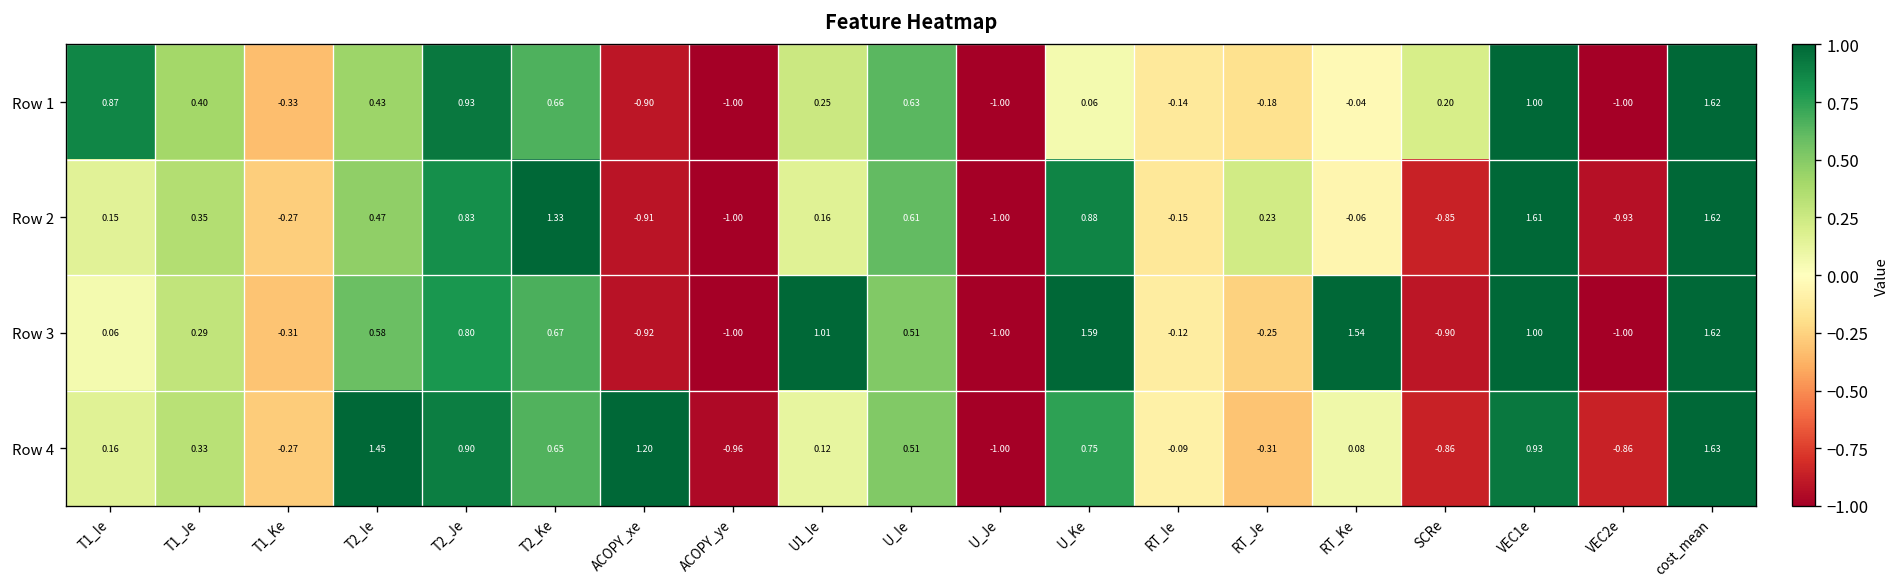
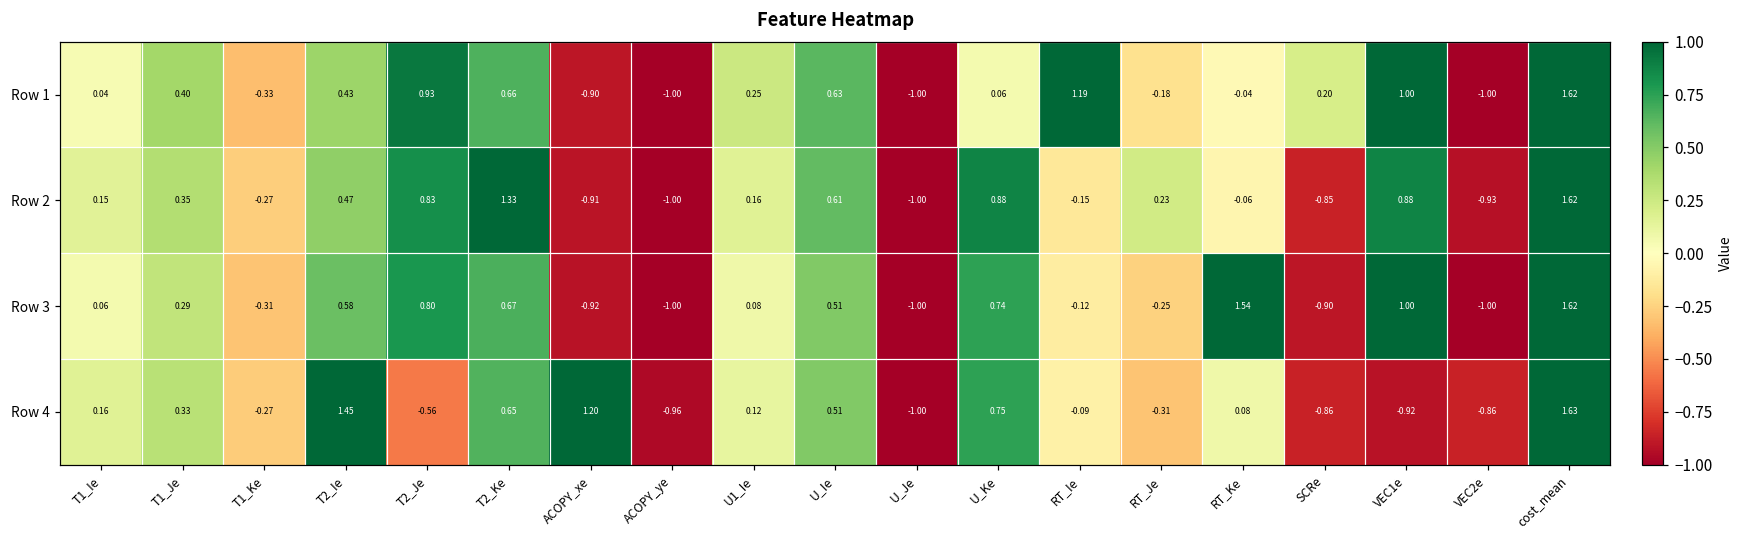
  {
    "Row 1": {
-     "T1_Ie": 0.87,
+     "T1_Ie": 0.04,
      "T1_Je": 0.40,
      "T1_Ke": -0.33,
      "T2_Ie": 0.43,
      "T2_Je": 0.93,
      "T2_Ke": 0.66,
      "ACOPY_xe": -0.90,
      "ACOPY_ye": -1.00,
      "U1_Ie": 0.25,
      "U_Ie": 0.63,
      "U_Je": -1.00,
      "U_Ke": 0.06,
-     "RT_Ie": -0.14,
+     "RT_Ie": 1.19,
      "RT_Je": -0.18,
      "RT_Ke": -0.04,
      "SCRe": 0.20,
      "VEC1e": 1.00,
      "VEC2e": -1.00,
      "cost_mean": 1.62
    },
    "Row 2": {
      "T1_Ie": 0.15,
      "T1_Je": 0.35,
      "T1_Ke": -0.27,
      "T2_Ie": 0.47,
      "T2_Je": 0.83,
      "T2_Ke": 1.33,
      "ACOPY_xe": -0.91,
      "ACOPY_ye": -1.00,
      "U1_Ie": 0.16,
      "U_Ie": 0.61,
      "U_Je": -1.00,
      "U_Ke": 0.88,
      "RT_Ie": -0.15,
      "RT_Je": 0.23,
      "RT_Ke": -0.06,
      "SCRe": -0.85,
-     "VEC1e": 1.61,
+     "VEC1e": 0.88,
      "VEC2e": -0.93,
      "cost_mean": 1.62
    },
    "Row 3": {
      "T1_Ie": 0.06,
      "T1_Je": 0.29,
      "T1_Ke": -0.31,
      "T2_Ie": 0.58,
      "T2_Je": 0.80,
      "T2_Ke": 0.67,
      "ACOPY_xe": -0.92,
      "ACOPY_ye": -1.00,
-     "U1_Ie": 1.01,
+     "U1_Ie": 0.08,
      "U_Ie": 0.51,
      "U_Je": -1.00,
-     "U_Ke": 1.59,
+     "U_Ke": 0.74,
      "RT_Ie": -0.12,
      "RT_Je": -0.25,
      "RT_Ke": 1.54,
      "SCRe": -0.90,
      "VEC1e": 1.00,
      "VEC2e": -1.00,
      "cost_mean": 1.62
    },
    "Row 4": {
      "T1_Ie": 0.16,
      "T1_Je": 0.33,
      "T1_Ke": -0.27,
      "T2_Ie": 1.45,
-     "T2_Je": 0.90,
+     "T2_Je": -0.56,
      "T2_Ke": 0.65,
      "ACOPY_xe": 1.20,
      "ACOPY_ye": -0.96,
      "U1_Ie": 0.12,
      "U_Ie": 0.51,
      "U_Je": -1.00,
      "U_Ke": 0.75,
      "RT_Ie": -0.09,
      "RT_Je": -0.31,
      "RT_Ke": 0.08,
      "SCRe": -0.86,
-     "VEC1e": 0.93,
+     "VEC1e": -0.92,
      "VEC2e": -0.86,
      "cost_mean": 1.63
    }
  }
